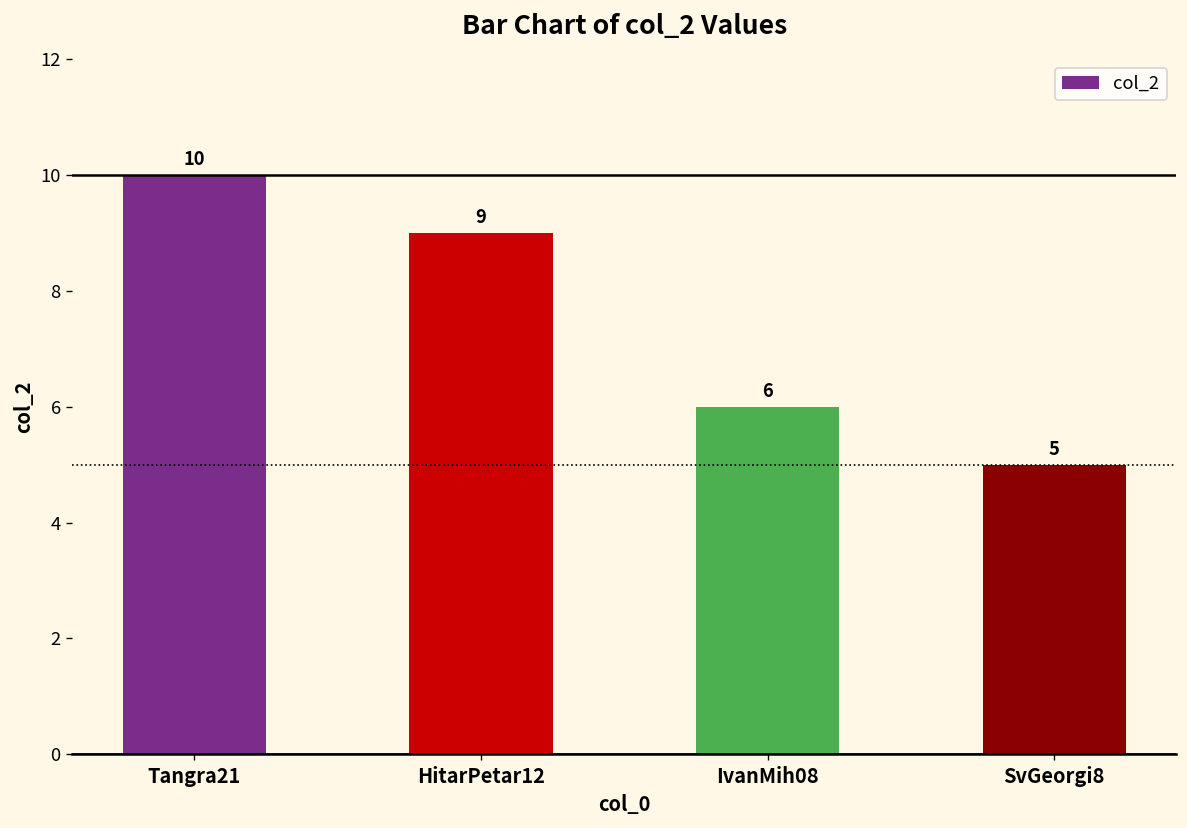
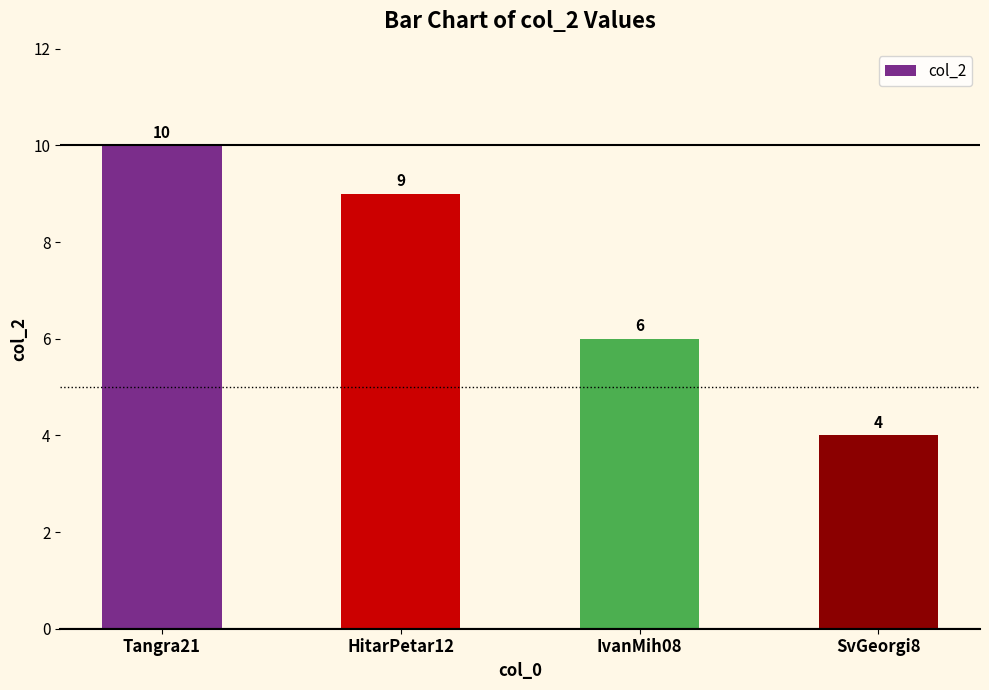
  {
    "Tangra21": 10,
    "HitarPetar12": 9,
    "IvanMih08": 6,
-   "SvGeorgi8": 5
+   "SvGeorgi8": 4
  }
